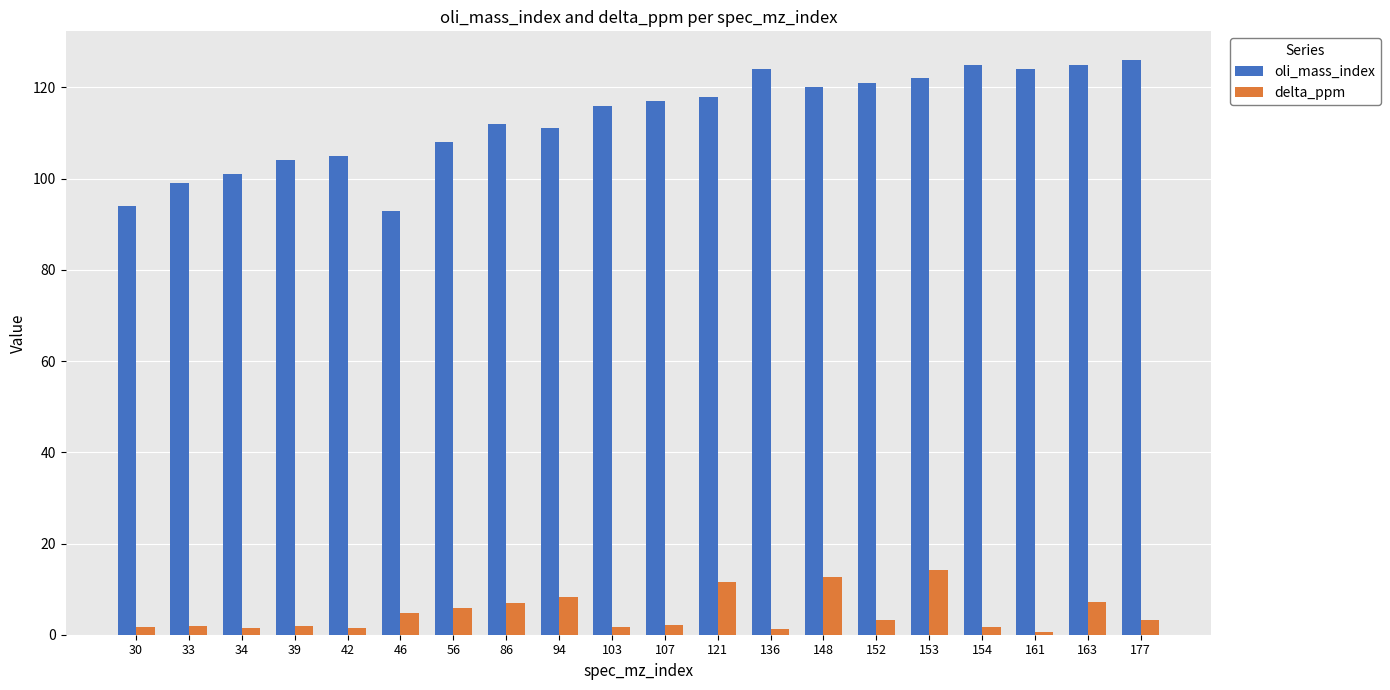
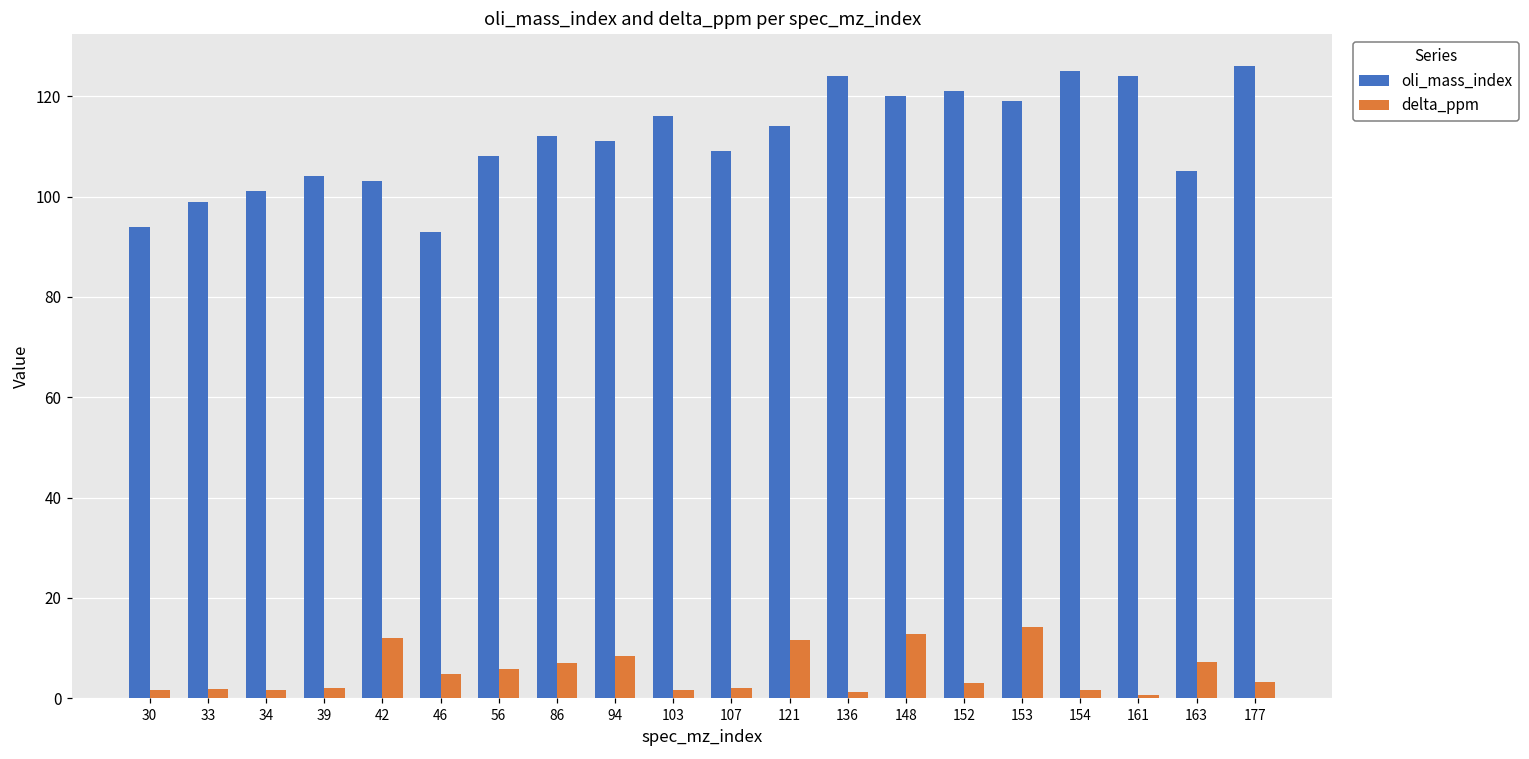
  {
    "oli_mass_index": {
      "30": 94,
      "33": 99,
      "34": 101,
      "39": 104,
-     "42": 105,
+     "42": 103,
      "46": 93,
      "56": 108,
      "86": 112,
      "94": 111,
      "103": 116,
-     "107": 117,
-     "121": 118,
+     "107": 109,
+     "121": 114,
      "136": 124,
      "148": 120,
      "152": 121,
-     "153": 122,
+     "153": 119,
      "154": 125,
      "161": 124,
-     "163": 125,
+     "163": 105,
      "177": 126
    },
    "delta_ppm": {
      "30": 2,
      "33": 2,
      "34": 2,
      "39": 2,
-     "42": 2,
+     "42": 12,
      "46": 5,
      "56": 6,
      "86": 7,
      "94": 8,
      "103": 2,
      "107": 2,
      "121": 12,
      "136": 1,
      "148": 13,
      "152": 3,
      "153": 14,
      "154": 2,
      "161": 1,
      "163": 7,
      "177": 3
    }
  }
